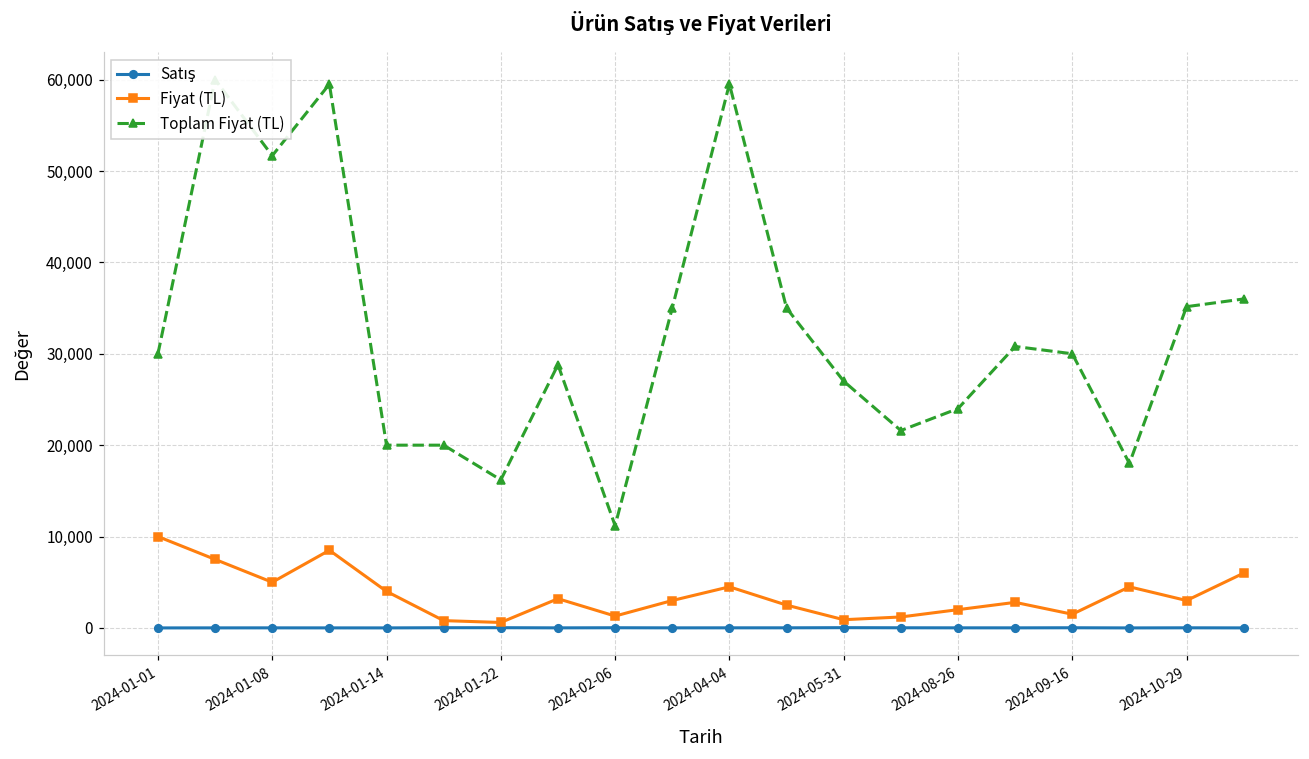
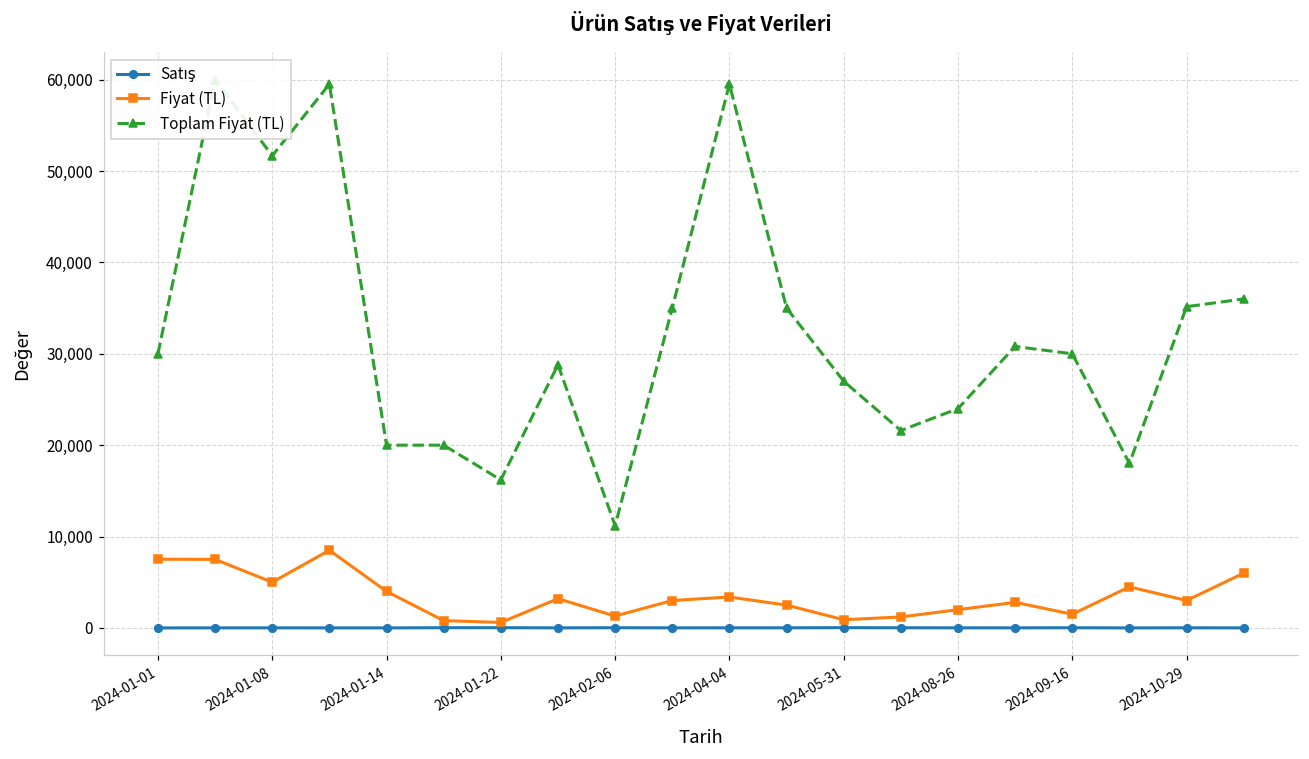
  {
    "Satış": {
      "2024-01-01": "0",
      "2024-01-08": "0",
      "2024-02-06": "0",
      "2024-04-04": "0",
      "2024-10-29": "0"
    },
    "Fiyat (TL)": {
-     "2024-01-01": "10,000",
+     "2024-01-01": "8,000",
      "2024-01-08": "5,000",
      "2024-02-06": "1,000",
-     "2024-04-04": "5,000",
+     "2024-04-04": "3,000",
      "2024-10-29": "3,000"
    },
    "Toplam Fiyat (TL)": {
      "2024-01-01": "30,000",
      "2024-01-08": "52,000",
      "2024-02-06": "11,000",
      "2024-04-04": "60,000",
      "2024-10-29": "35,000"
    }
  }
